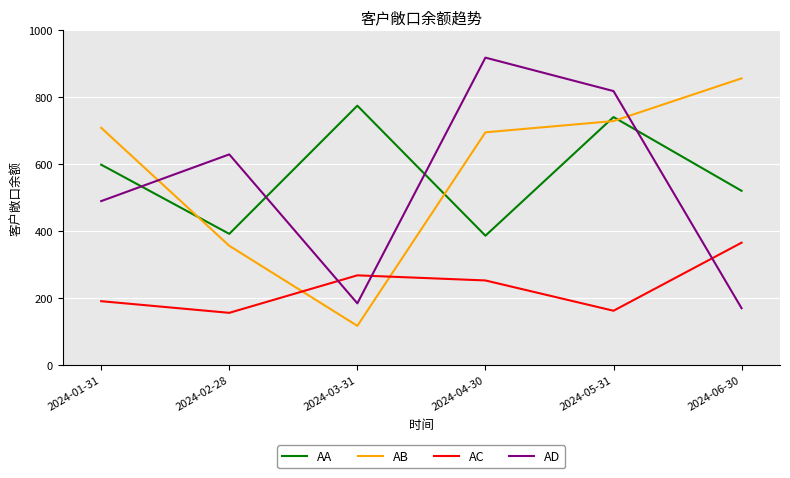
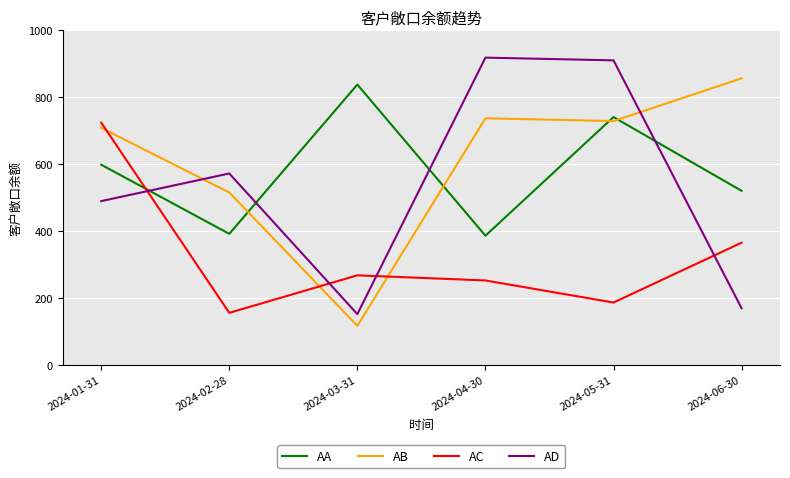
  {
    "AA": {
      "2024-01-31": 600,
      "2024-02-28": 390,
-     "2024-03-31": 780,
+     "2024-03-31": 840,
      "2024-04-30": 390,
      "2024-05-31": 740,
      "2024-06-30": 520
    },
    "AB": {
      "2024-01-31": 710,
-     "2024-02-28": 360,
+     "2024-02-28": 520,
      "2024-03-31": 120,
-     "2024-04-30": 700,
+     "2024-04-30": 740,
      "2024-05-31": 730,
      "2024-06-30": 860
    },
    "AC": {
-     "2024-01-31": 190,
+     "2024-01-31": 720,
      "2024-02-28": 160,
      "2024-03-31": 270,
      "2024-04-30": 250,
-     "2024-05-31": 160,
+     "2024-05-31": 190,
      "2024-06-30": 370
    },
    "AD": {
      "2024-01-31": 490,
-     "2024-02-28": 630,
-     "2024-03-31": 180,
+     "2024-02-28": 570,
+     "2024-03-31": 150,
      "2024-04-30": 920,
-     "2024-05-31": 820,
+     "2024-05-31": 910,
      "2024-06-30": 170
    }
  }
